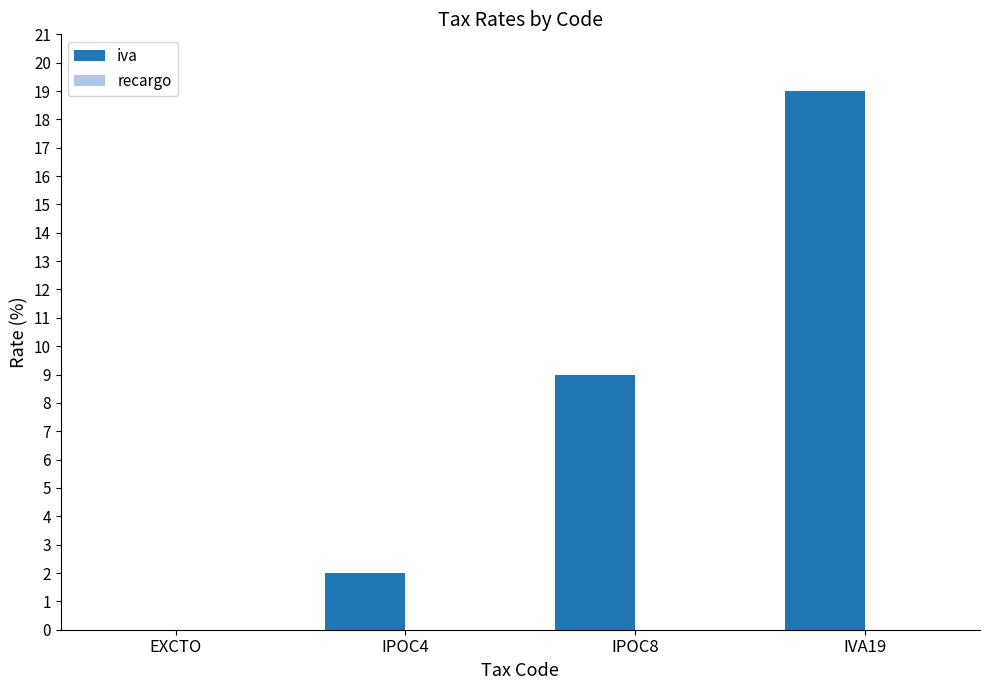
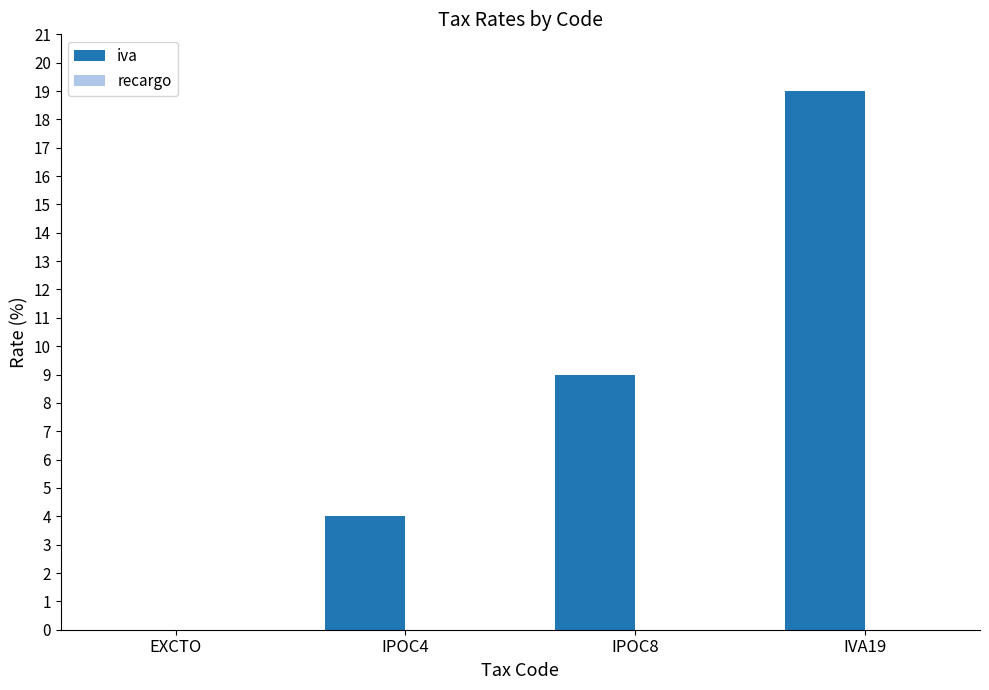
  {
    "iva": {
      "EXCTO": 0,
-     "IPOC4": 2,
+     "IPOC4": 4,
      "IPOC8": 9,
      "IVA19": 19
    },
    "recargo": {
      "EXCTO": 0,
      "IPOC4": 0,
      "IPOC8": 0,
      "IVA19": 0
    }
  }
